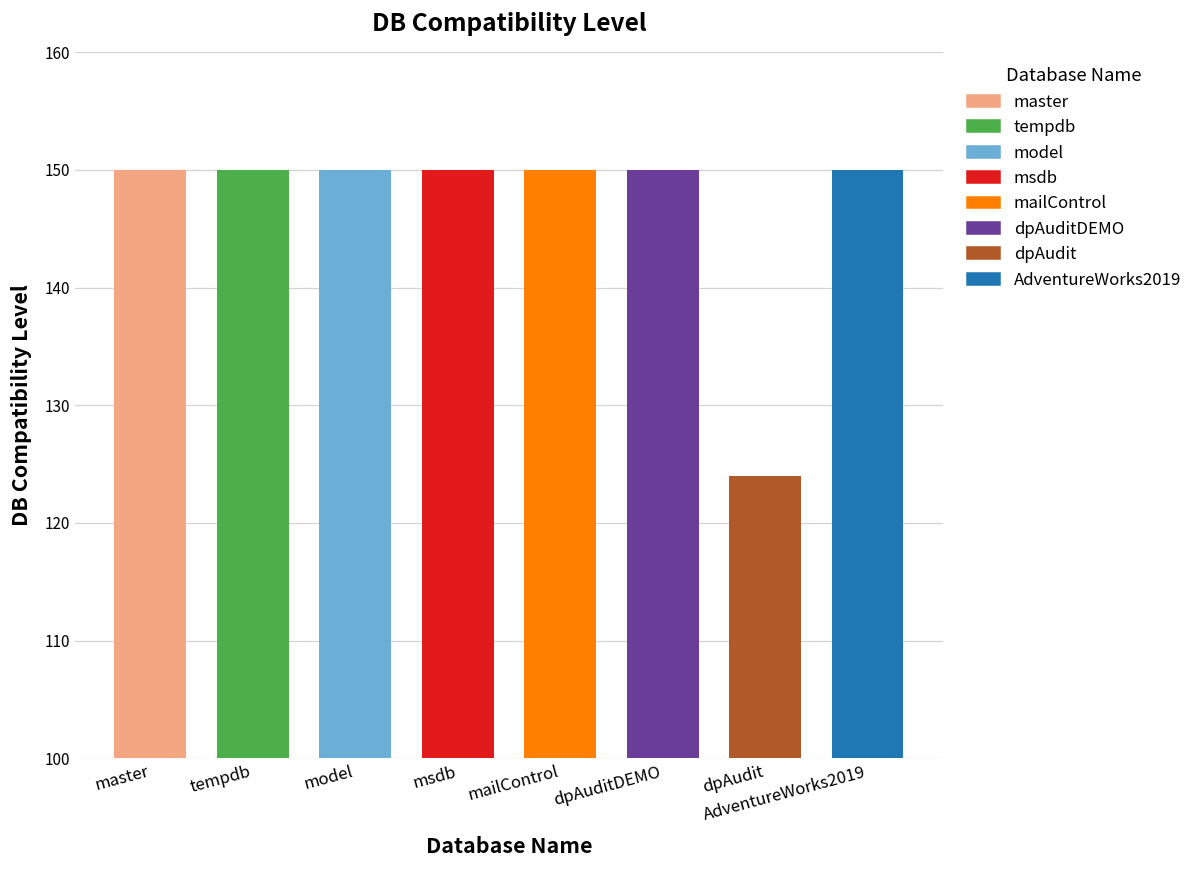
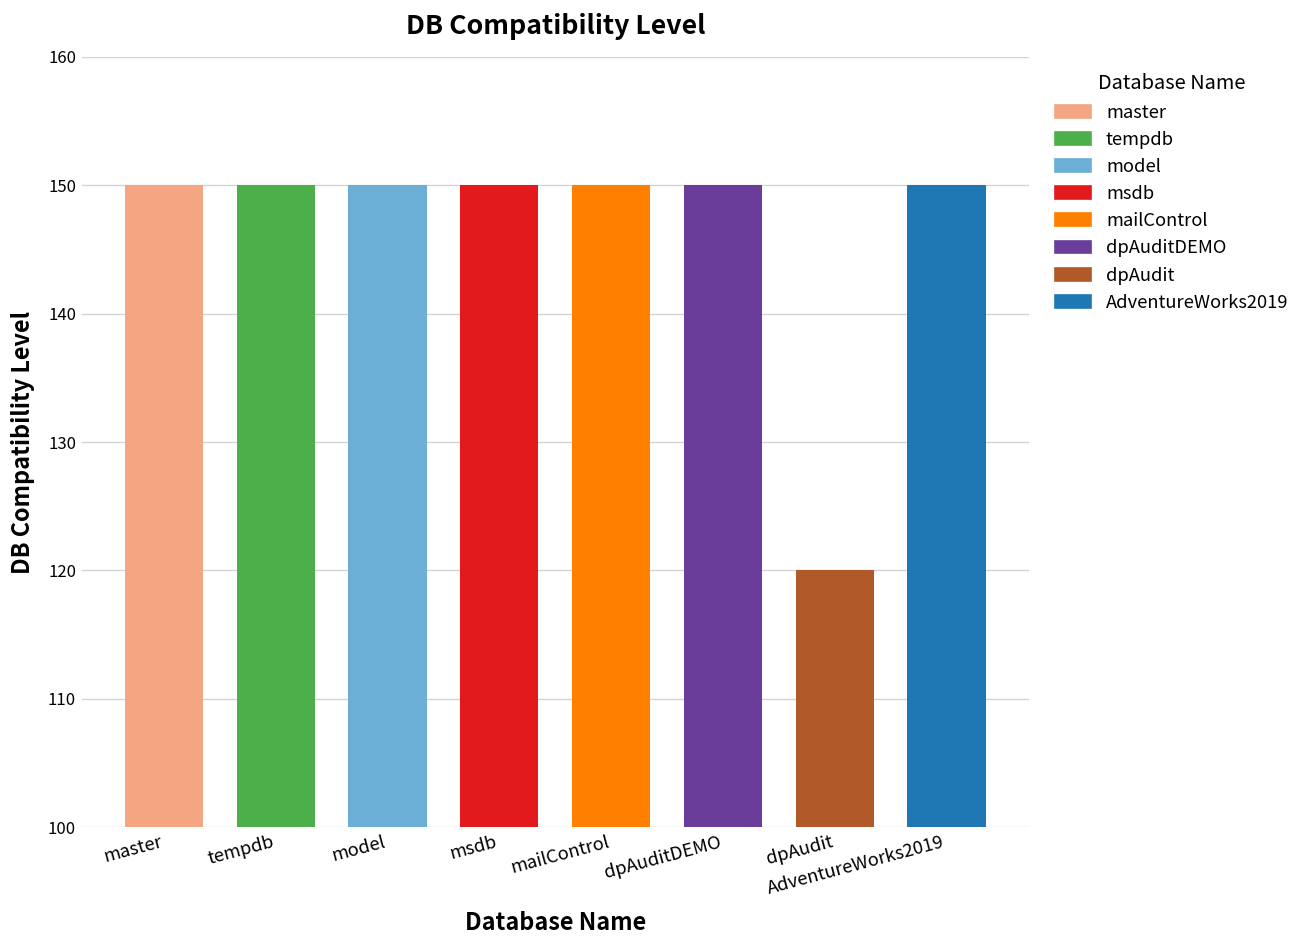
  {
    "master": 150,
    "tempdb": 150,
    "model": 150,
    "msdb": 150,
    "mailControl": 150,
    "dpAuditDEMO": 150,
-   "dpAudit": 124,
+   "dpAudit": 120,
    "AdventureWorks2019": 150
  }
